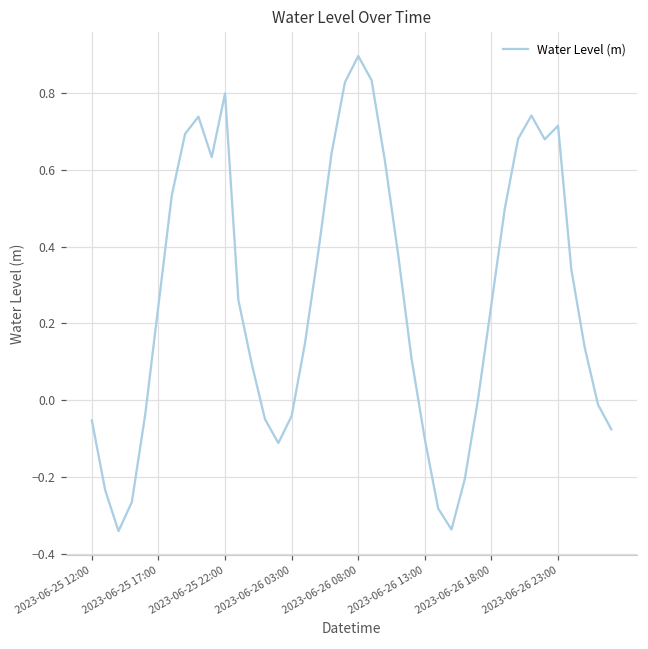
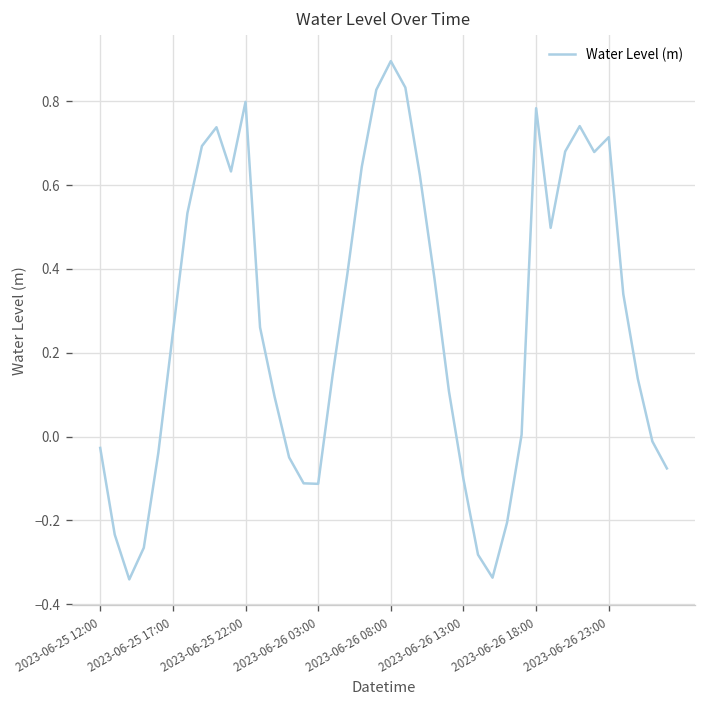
  {
-   "2023-06-25 12:00": -0.05,
+   "2023-06-25 12:00": -0.03,
    "2023-06-25 17:00": 0.25,
    "2023-06-25 22:00": 0.80,
-   "2023-06-26 03:00": -0.04,
+   "2023-06-26 03:00": -0.11,
    "2023-06-26 08:00": 0.90,
    "2023-06-26 13:00": -0.10,
-   "2023-06-26 18:00": 0.25,
+   "2023-06-26 18:00": 0.78,
    "2023-06-26 23:00": 0.71
  }
